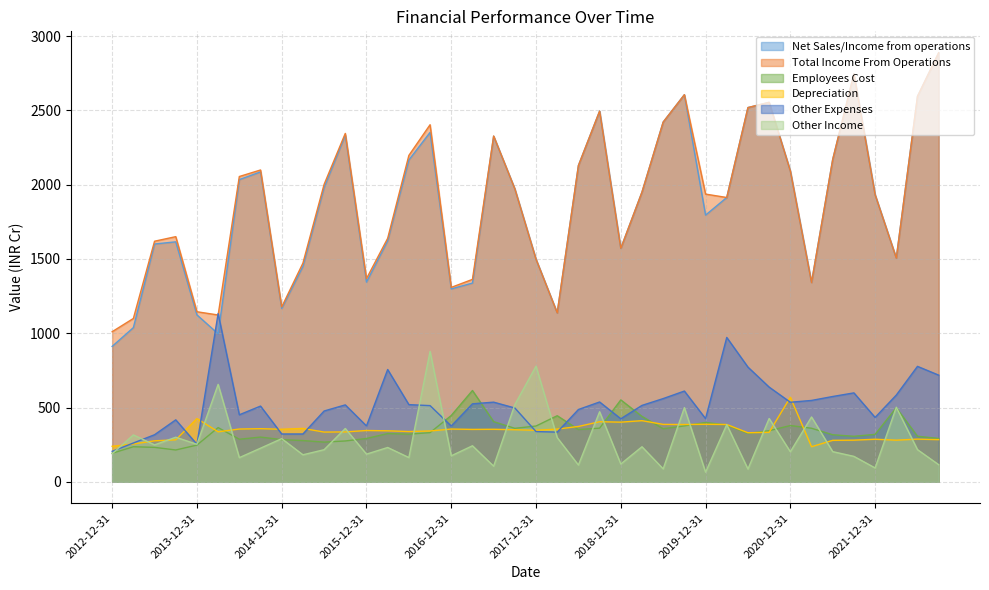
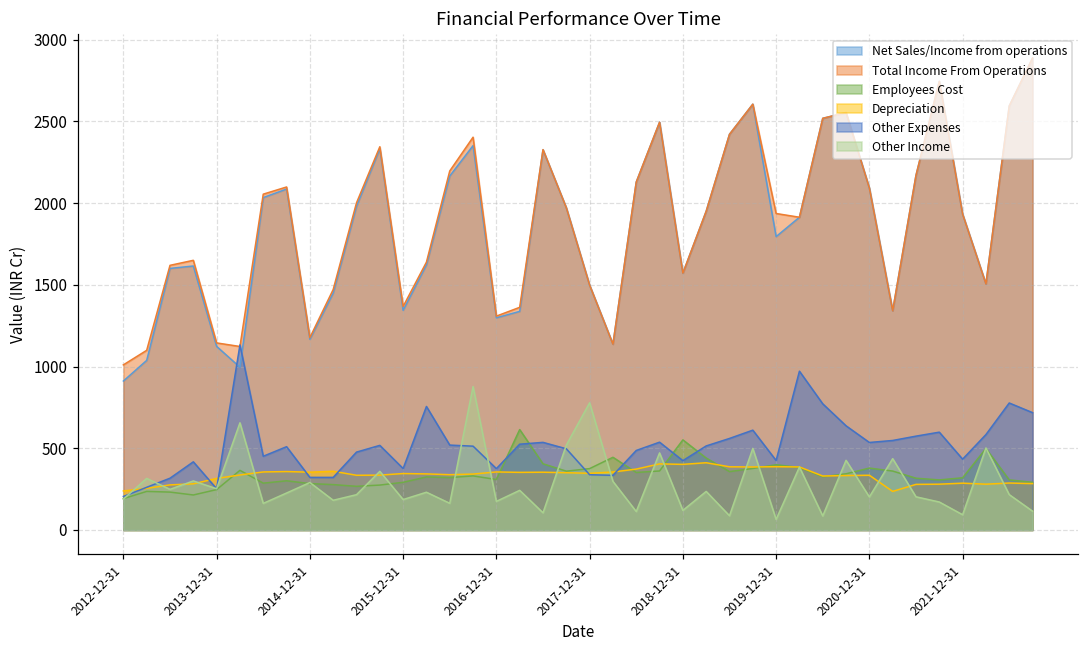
  {
    "Total Income From Operations": {
      "2012-12-31": 1010,
      "2013-12-31": 1140,
      "2015-12-31": 1370,
      "2019-12-31": 1940
    },
    "Employees Cost": {
      "2015-12-31": 290,
-     "2016-12-31": 450,
+     "2016-12-31": 310,
      "2017-12-31": 380,
      "2018-12-31": 550,
      "2020-12-31": 380,
      "2021-12-31": 320
    },
    "Depreciation": {
      "2012-12-31": 240,
-     "2013-12-31": 430,
+     "2013-12-31": 320,
      "2014-12-31": 350,
      "2015-12-31": 350,
      "2016-12-31": 360,
      "2018-12-31": 400,
-     "2020-12-31": 570,
+     "2020-12-31": 330,
      "2021-12-31": 290
    },
    "Other Income": {
      "2015-12-31": 190,
      "2016-12-31": 170,
      "2017-12-31": 780,
      "2018-12-31": 120,
      "2019-12-31": 60,
      "2020-12-31": 200,
      "2021-12-31": 90
    }
  }
